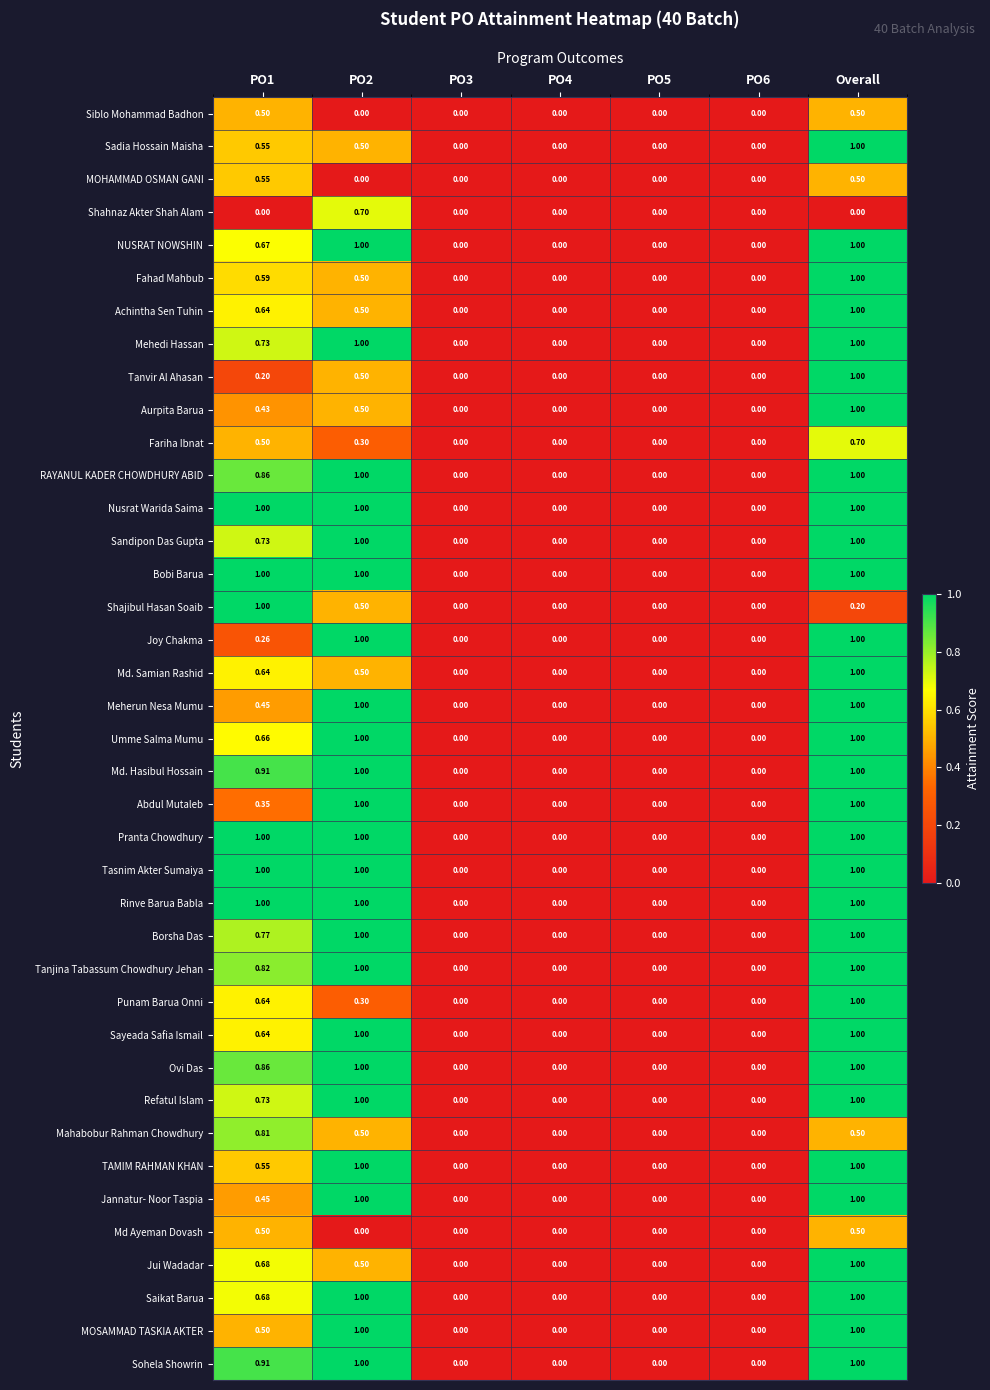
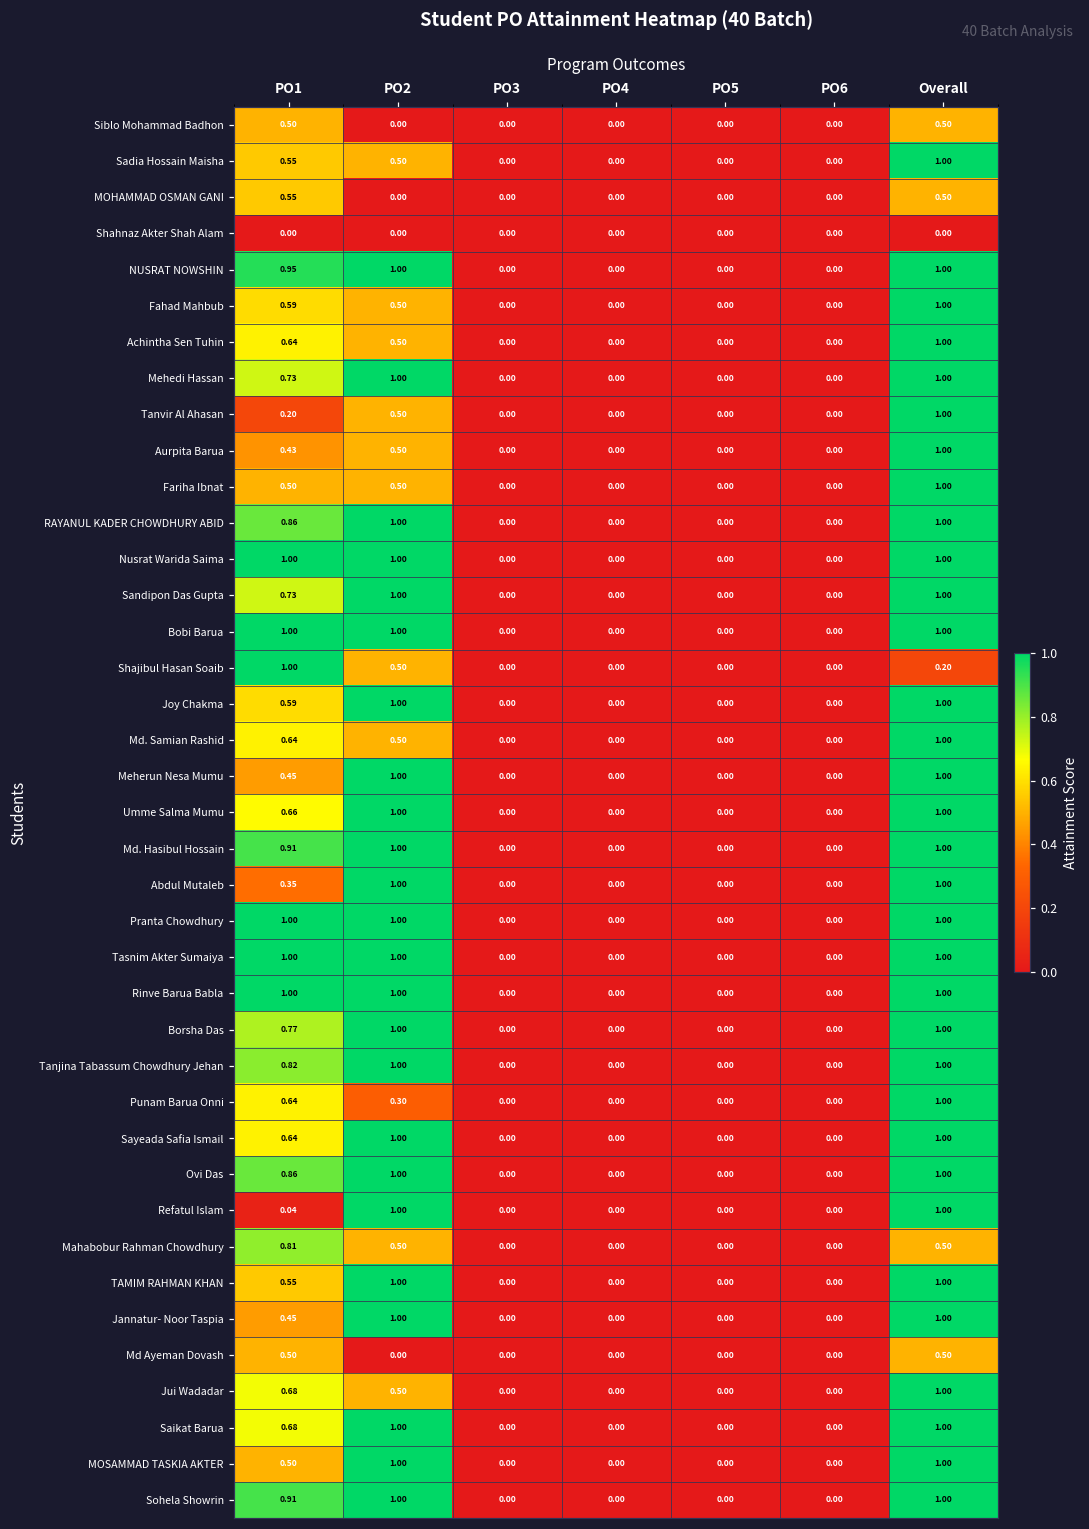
  {
    "Shahnaz Akter Shah Alam": {
      "PO1": 0.00,
-     "PO2": 0.70,
+     "PO2": 0.00,
      "PO3": 0.00,
      "PO4": 0.00,
      "PO5": 0.00,
      "PO6": 0.00,
      "Overall": 0.00
    },
    "NUSRAT NOWSHIN": {
-     "PO1": 0.67,
+     "PO1": 0.95,
      "PO2": 1.00,
      "PO3": 0.00,
      "PO4": 0.00,
      "PO5": 0.00,
      "PO6": 0.00,
      "Overall": 1.00
    },
    "Fariha Ibnat": {
      "PO1": 0.50,
-     "PO2": 0.30,
+     "PO2": 0.50,
      "PO3": 0.00,
      "PO4": 0.00,
      "PO5": 0.00,
      "PO6": 0.00,
-     "Overall": 0.70
+     "Overall": 1.00
    },
    "Joy Chakma": {
-     "PO1": 0.26,
+     "PO1": 0.59,
      "PO2": 1.00,
      "PO3": 0.00,
      "PO4": 0.00,
      "PO5": 0.00,
      "PO6": 0.00,
      "Overall": 1.00
    },
    "Refatul Islam": {
-     "PO1": 0.73,
+     "PO1": 0.04,
      "PO2": 1.00,
      "PO3": 0.00,
      "PO4": 0.00,
      "PO5": 0.00,
      "PO6": 0.00,
      "Overall": 1.00
    }
  }
